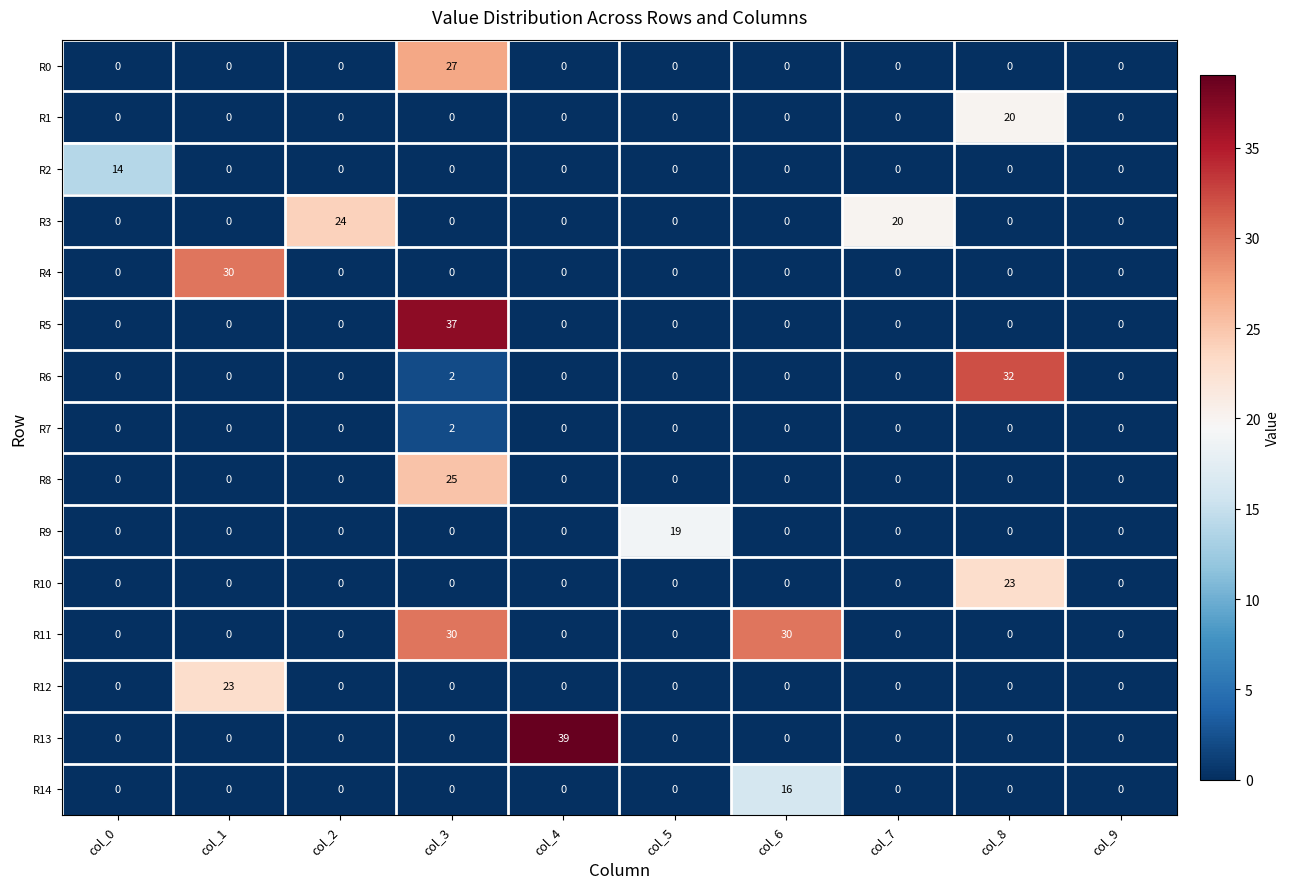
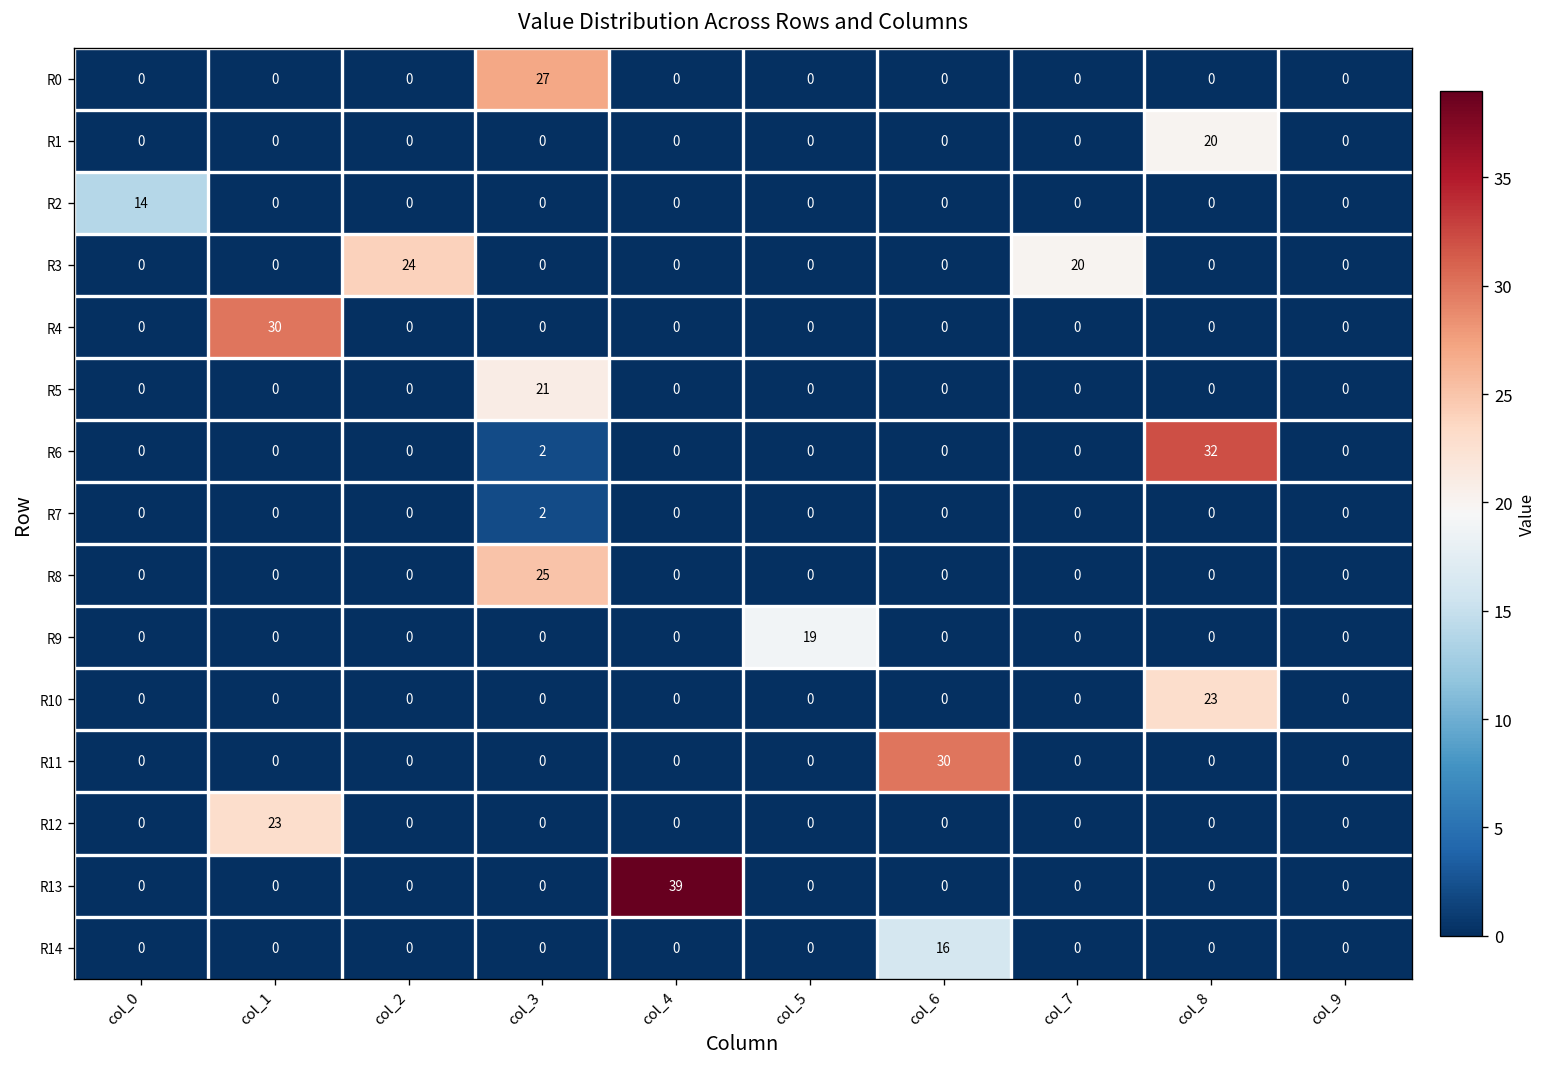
  {
    "R0": {
      "col_0": 0,
      "col_1": 0,
      "col_2": 0,
      "col_3": 27,
      "col_4": 0,
      "col_5": 0,
      "col_6": 0,
      "col_7": 0,
      "col_8": 0,
      "col_9": 0
    },
    "R1": {
      "col_0": 0,
      "col_1": 0,
      "col_2": 0,
      "col_3": 0,
      "col_4": 0,
      "col_5": 0,
      "col_6": 0,
      "col_7": 0,
      "col_8": 20,
      "col_9": 0
    },
    "R2": {
      "col_0": 14,
      "col_1": 0,
      "col_2": 0,
      "col_3": 0,
      "col_4": 0,
      "col_5": 0,
      "col_6": 0,
      "col_7": 0,
      "col_8": 0,
      "col_9": 0
    },
    "R3": {
      "col_0": 0,
      "col_1": 0,
      "col_2": 24,
      "col_3": 0,
      "col_4": 0,
      "col_5": 0,
      "col_6": 0,
      "col_7": 20,
      "col_8": 0,
      "col_9": 0
    },
    "R4": {
      "col_0": 0,
      "col_1": 30,
      "col_2": 0,
      "col_3": 0,
      "col_4": 0,
      "col_5": 0,
      "col_6": 0,
      "col_7": 0,
      "col_8": 0,
      "col_9": 0
    },
    "R5": {
      "col_0": 0,
      "col_1": 0,
      "col_2": 0,
-     "col_3": 37,
+     "col_3": 21,
      "col_4": 0,
      "col_5": 0,
      "col_6": 0,
      "col_7": 0,
      "col_8": 0,
      "col_9": 0
    },
    "R6": {
      "col_0": 0,
      "col_1": 0,
      "col_2": 0,
      "col_3": 2,
      "col_4": 0,
      "col_5": 0,
      "col_6": 0,
      "col_7": 0,
      "col_8": 32,
      "col_9": 0
    },
    "R7": {
      "col_0": 0,
      "col_1": 0,
      "col_2": 0,
      "col_3": 2,
      "col_4": 0,
      "col_5": 0,
      "col_6": 0,
      "col_7": 0,
      "col_8": 0,
      "col_9": 0
    },
    "R8": {
      "col_0": 0,
      "col_1": 0,
      "col_2": 0,
      "col_3": 25,
      "col_4": 0,
      "col_5": 0,
      "col_6": 0,
      "col_7": 0,
      "col_8": 0,
      "col_9": 0
    },
    "R9": {
      "col_0": 0,
      "col_1": 0,
      "col_2": 0,
      "col_3": 0,
      "col_4": 0,
      "col_5": 19,
      "col_6": 0,
      "col_7": 0,
      "col_8": 0,
      "col_9": 0
    },
    "R10": {
      "col_0": 0,
      "col_1": 0,
      "col_2": 0,
      "col_3": 0,
      "col_4": 0,
      "col_5": 0,
      "col_6": 0,
      "col_7": 0,
      "col_8": 23,
      "col_9": 0
    },
    "R11": {
      "col_0": 0,
      "col_1": 0,
      "col_2": 0,
-     "col_3": 30,
+     "col_3": 0,
      "col_4": 0,
      "col_5": 0,
      "col_6": 30,
      "col_7": 0,
      "col_8": 0,
      "col_9": 0
    },
    "R12": {
      "col_0": 0,
      "col_1": 23,
      "col_2": 0,
      "col_3": 0,
      "col_4": 0,
      "col_5": 0,
      "col_6": 0,
      "col_7": 0,
      "col_8": 0,
      "col_9": 0
    },
    "R13": {
      "col_0": 0,
      "col_1": 0,
      "col_2": 0,
      "col_3": 0,
      "col_4": 39,
      "col_5": 0,
      "col_6": 0,
      "col_7": 0,
      "col_8": 0,
      "col_9": 0
    },
    "R14": {
      "col_0": 0,
      "col_1": 0,
      "col_2": 0,
      "col_3": 0,
      "col_4": 0,
      "col_5": 0,
      "col_6": 16,
      "col_7": 0,
      "col_8": 0,
      "col_9": 0
    }
  }
